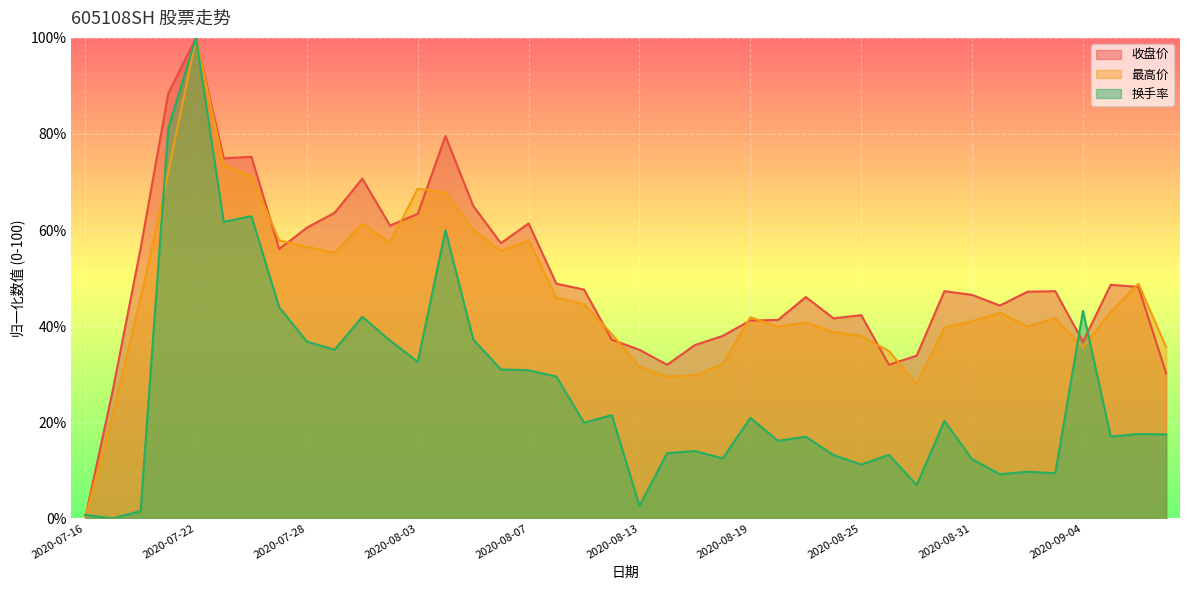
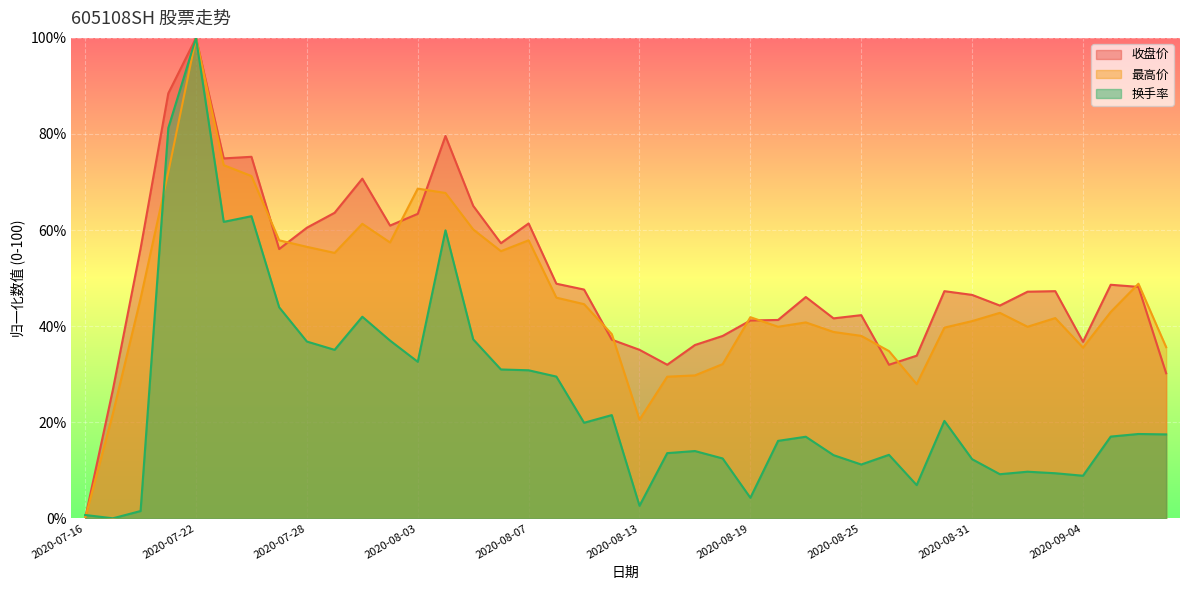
  {
    "收盘价": {
      "2020-07-28": "60%",
      "2020-08-03": "63%",
      "2020-08-07": "61%",
      "2020-08-13": "35%",
      "2020-08-19": "41%",
      "2020-08-25": "42%",
      "2020-08-31": "47%",
      "2020-09-04": "37%"
    },
    "最高价": {
      "2020-07-28": "57%",
      "2020-08-03": "69%",
      "2020-08-07": "58%",
-     "2020-08-13": "32%",
+     "2020-08-13": "21%",
      "2020-08-19": "42%",
      "2020-08-25": "38%",
      "2020-08-31": "41%",
      "2020-09-04": "36%"
    },
    "换手率": {
      "2020-07-16": "1%",
      "2020-07-28": "37%",
      "2020-08-03": "33%",
      "2020-08-07": "31%",
      "2020-08-13": "3%",
-     "2020-08-19": "21%",
+     "2020-08-19": "4%",
      "2020-08-25": "11%",
      "2020-08-31": "12%",
-     "2020-09-04": "43%"
+     "2020-09-04": "9%"
    }
  }
